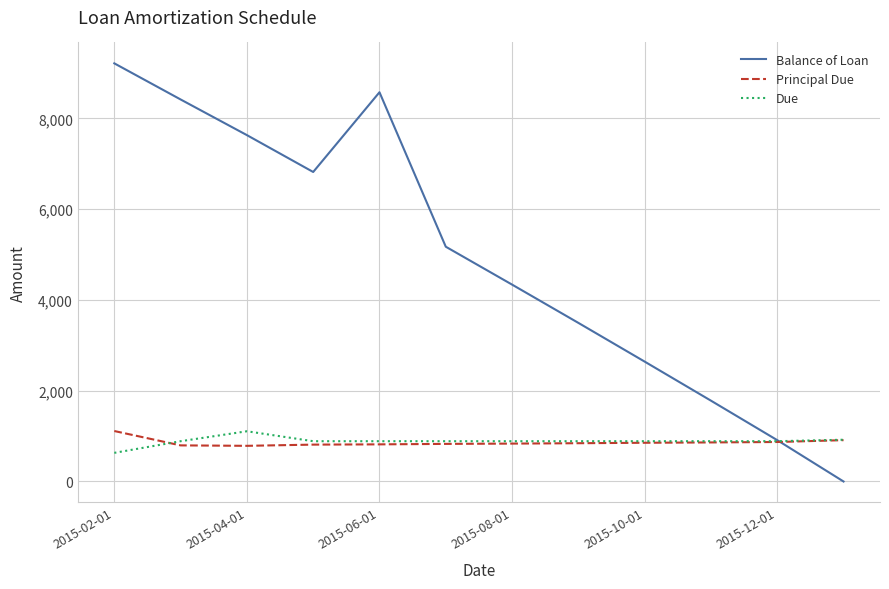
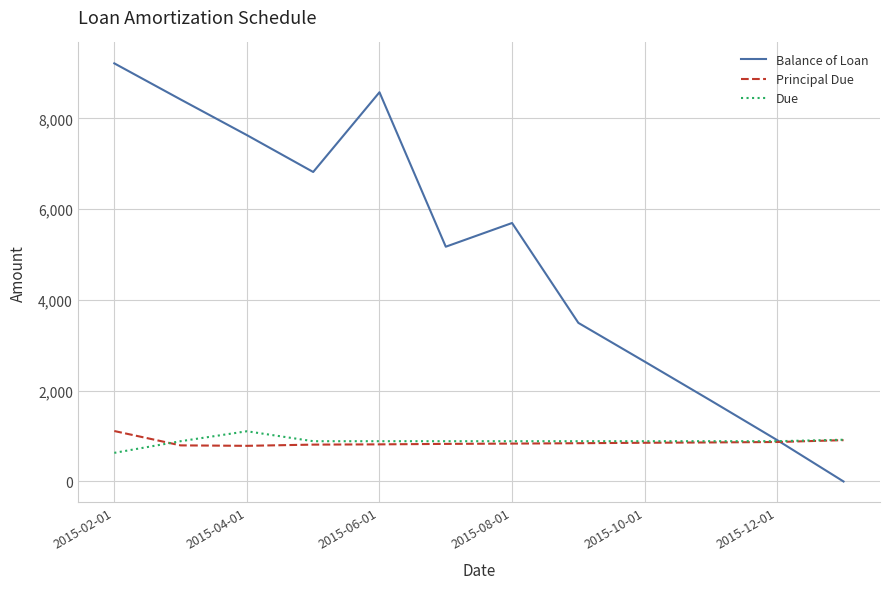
  {
    "Balance of Loan": {
      "2015-02-01": "9,200",
      "2015-04-01": "7,600",
      "2015-06-01": "8,600",
-     "2015-08-01": "4,300",
+     "2015-08-01": "5,700",
      "2015-10-01": "2,600"
    },
    "Principal Due": {
      "2015-02-01": "1,100",
      "2015-04-01": "800",
      "2015-06-01": "800"
    },
    "Due": {
      "2015-02-01": "600",
      "2015-04-01": "1,100",
      "2015-06-01": "900"
    }
  }
